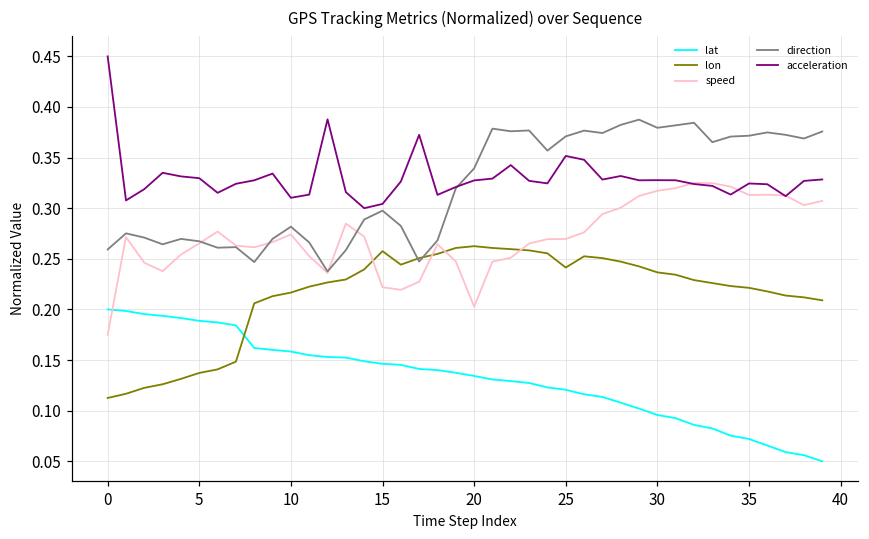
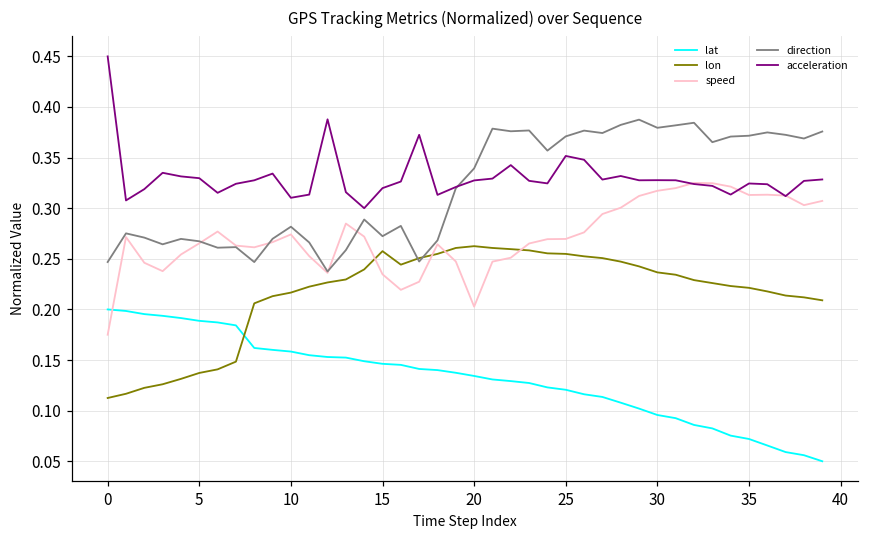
  {
    "lat": {
      "0": 0.20,
      "5": 0.19,
      "10": 0.16,
      "15": 0.15,
      "20": 0.13,
      "25": 0.12,
      "30": 0.10,
      "35": 0.07
    },
    "lon": {
      "0": 0.11,
      "5": 0.14,
      "10": 0.22,
      "15": 0.26,
      "20": 0.26,
-     "25": 0.24,
+     "25": 0.25,
      "30": 0.24,
      "35": 0.22
    },
    "speed": {
      "0": 0.18,
      "10": 0.27,
-     "15": 0.22,
+     "15": 0.23,
      "20": 0.20,
      "25": 0.27,
      "30": 0.32,
      "35": 0.31
    },
    "direction": {
-     "0": 0.26,
+     "0": 0.25,
      "10": 0.28,
-     "15": 0.30,
+     "15": 0.27,
      "20": 0.34,
      "25": 0.37,
      "30": 0.38,
      "35": 0.37
    },
    "acceleration": {
      "0": 0.45,
      "5": 0.33,
      "10": 0.31,
-     "15": 0.30,
+     "15": 0.32,
      "20": 0.33,
      "25": 0.35,
      "30": 0.33,
      "35": 0.32
    }
  }
